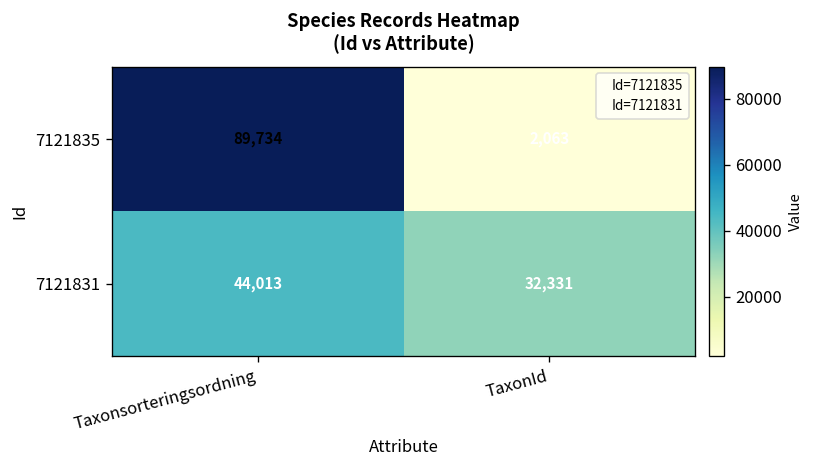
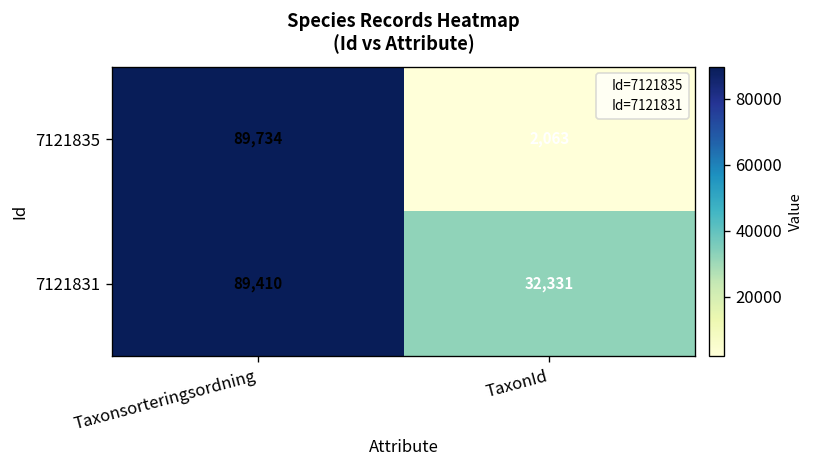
  {
    "7121835": {
      "Taxonsorteringsordning": "89,734"
    },
    "7121831": {
-     "Taxonsorteringsordning": "44,013",
+     "Taxonsorteringsordning": "89,410",
      "TaxonId": "32,331"
    }
  }
